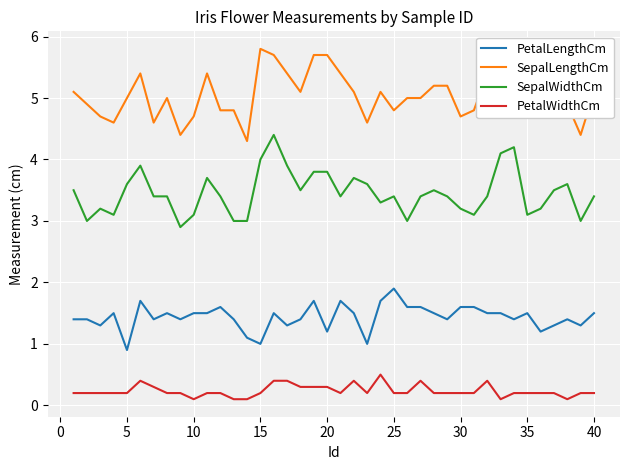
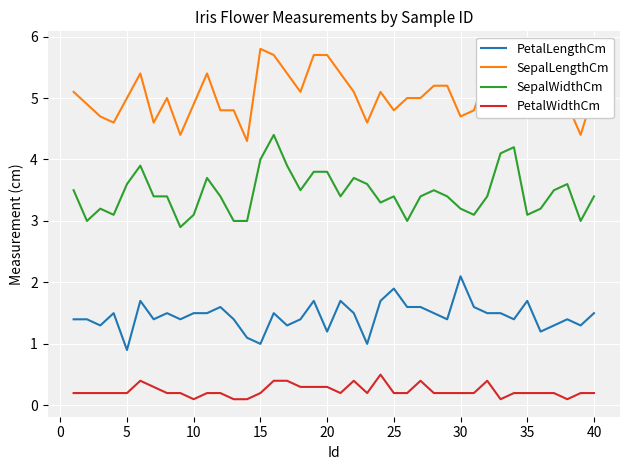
  {
    "PetalLengthCm": {
      "5": 0.9,
      "10": 1.5,
      "15": 1.0,
      "20": 1.2,
      "25": 1.9,
-     "30": 1.6,
-     "35": 1.5,
+     "30": 2.1,
+     "35": 1.7,
      "40": 1.5
    },
    "SepalLengthCm": {
      "5": 5.0,
-     "10": 4.7,
+     "10": 4.9,
      "15": 5.8,
      "20": 5.7,
      "25": 4.8,
      "30": 4.7
    },
    "SepalWidthCm": {
      "5": 3.6,
      "10": 3.1,
      "15": 4.0,
      "20": 3.8,
      "25": 3.4,
      "30": 3.2,
      "35": 3.1,
      "40": 3.4
    },
    "PetalWidthCm": {
      "5": 0.2,
      "10": 0.1,
      "15": 0.2,
      "20": 0.3,
      "25": 0.2,
      "30": 0.2,
      "35": 0.2,
      "40": 0.2
    }
  }
